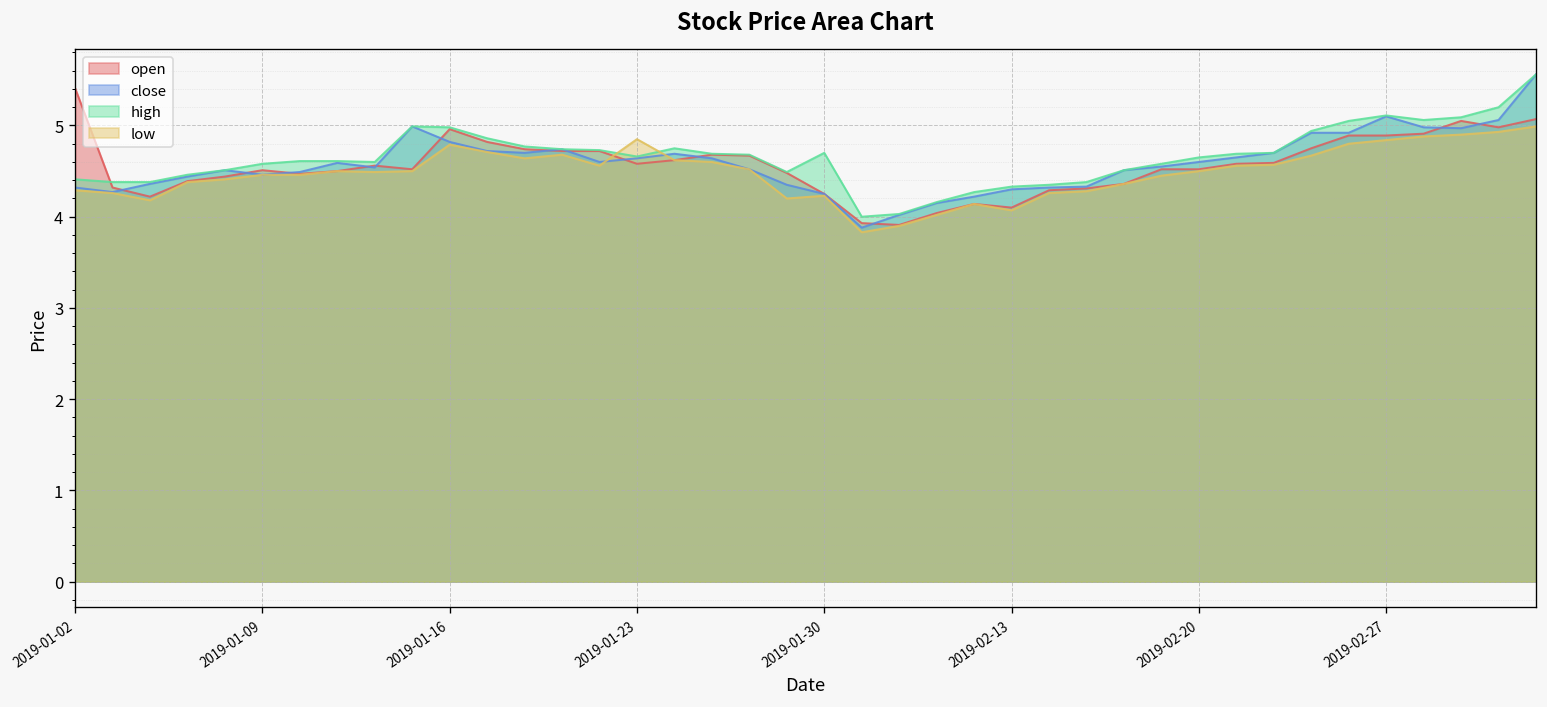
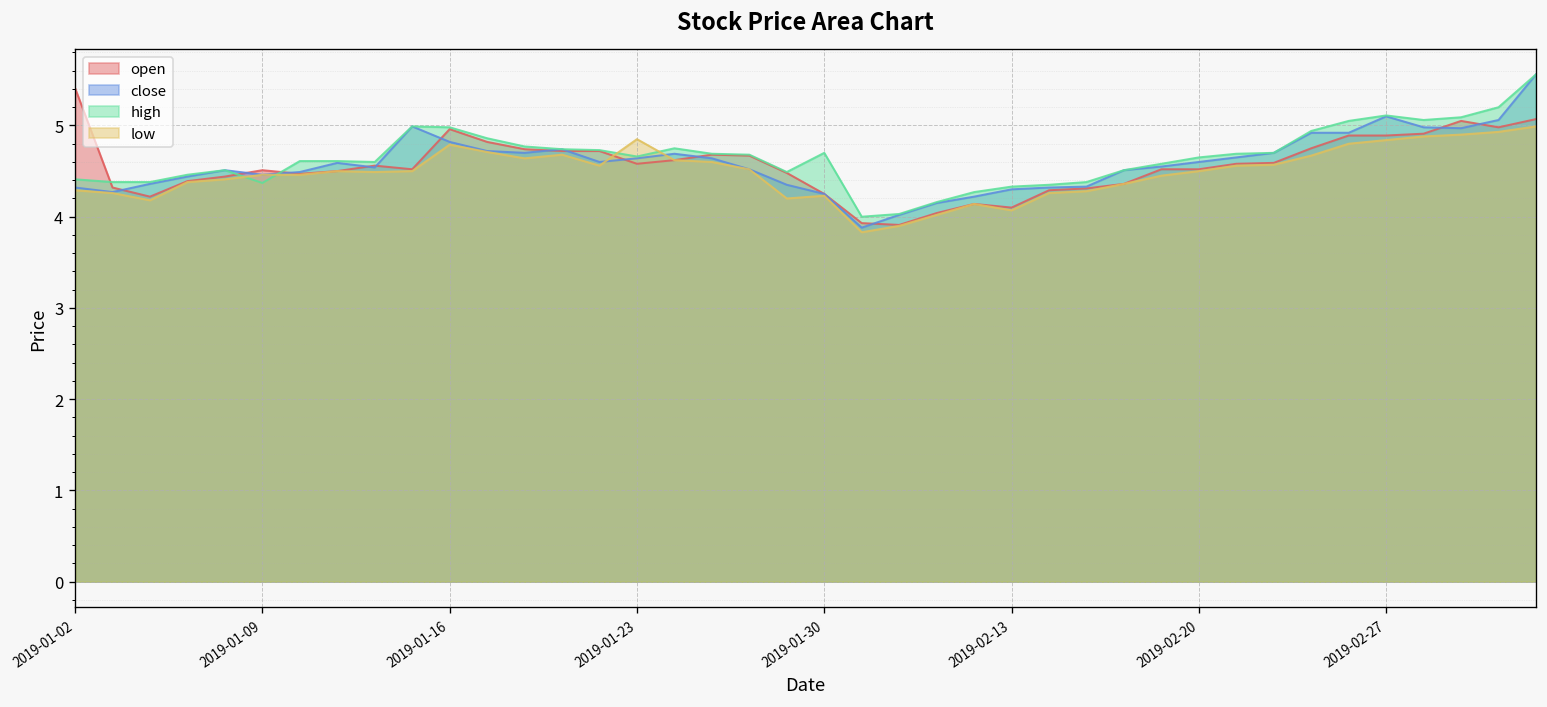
  {
    "open": {
      "2019-01-02": 5.4,
      "2019-01-09": 4.5,
      "2019-01-23": 4.6,
      "2019-02-27": 4.9
    },
    "close": {
      "2019-02-20": 4.6
    },
    "high": {
      "2019-01-02": 4.4,
-     "2019-01-09": 4.6,
+     "2019-01-09": 4.4,
      "2019-01-30": 4.7,
      "2019-02-20": 4.7
    },
    "low": {
      "2019-01-23": 4.9,
      "2019-02-27": 4.8
    }
  }
